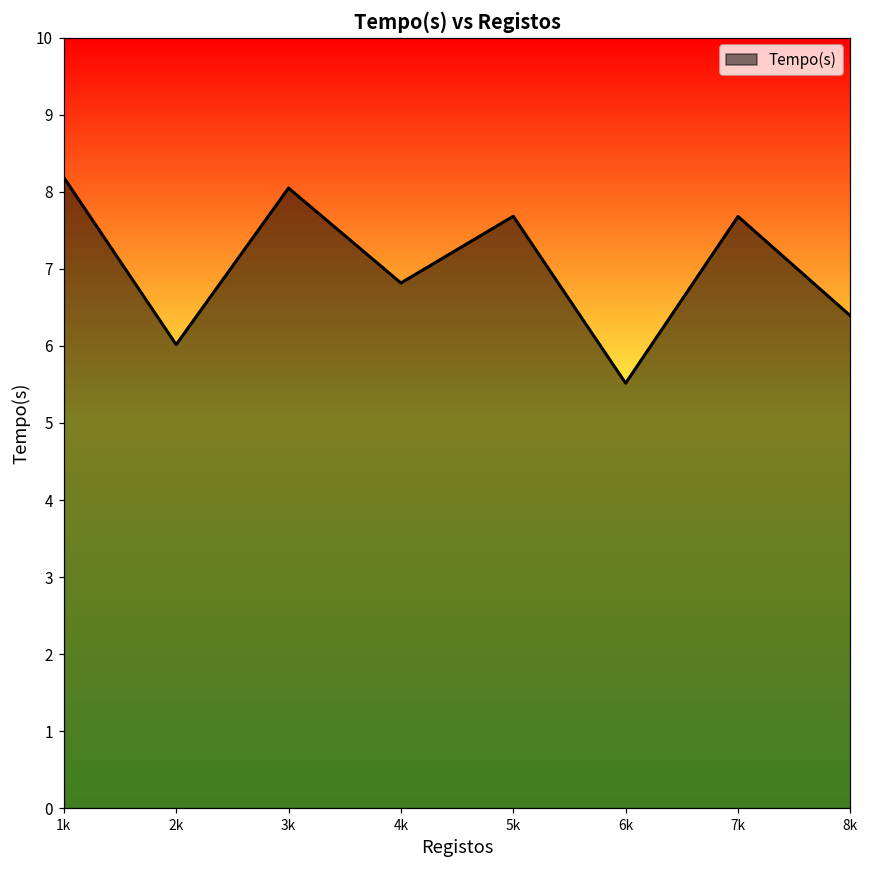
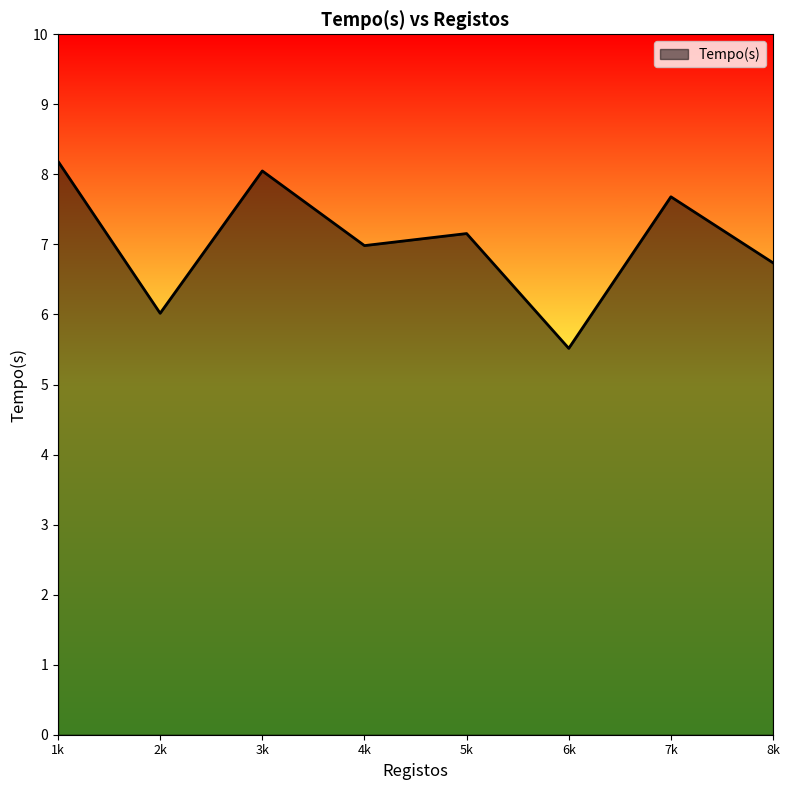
  {
    "1k": 8.2,
    "2k": 6.0,
    "3k": 8.0,
-   "4k": 6.8,
-   "5k": 7.7,
+   "4k": 7.0,
+   "5k": 7.2,
    "6k": 5.5,
    "7k": 7.7,
-   "8k": 6.4
+   "8k": 6.7
  }
